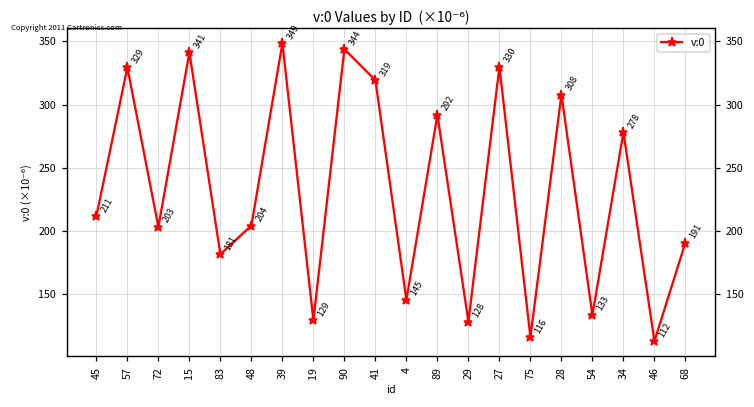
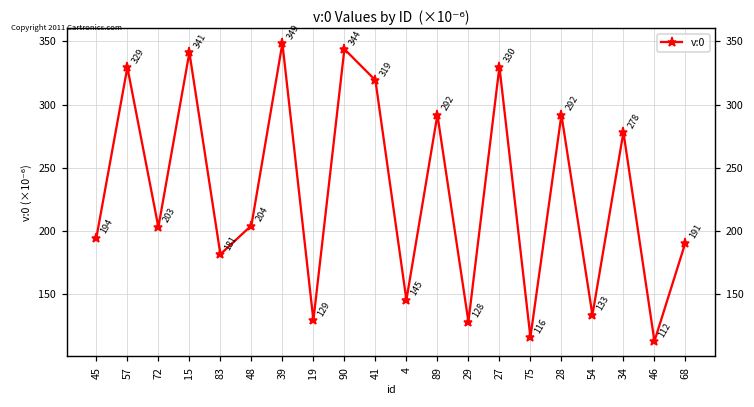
  {
-   "45": 211,
+   "45": 194,
    "57": 329,
    "72": 203,
    "15": 341,
    "83": 181,
    "48": 204,
    "39": 349,
    "19": 129,
    "90": 344,
    "41": 319,
    "4": 145,
    "89": 292,
    "29": 128,
    "27": 330,
    "75": 116,
-   "28": 308,
+   "28": 292,
    "54": 133,
    "34": 278,
    "46": 112,
    "68": 191
  }
